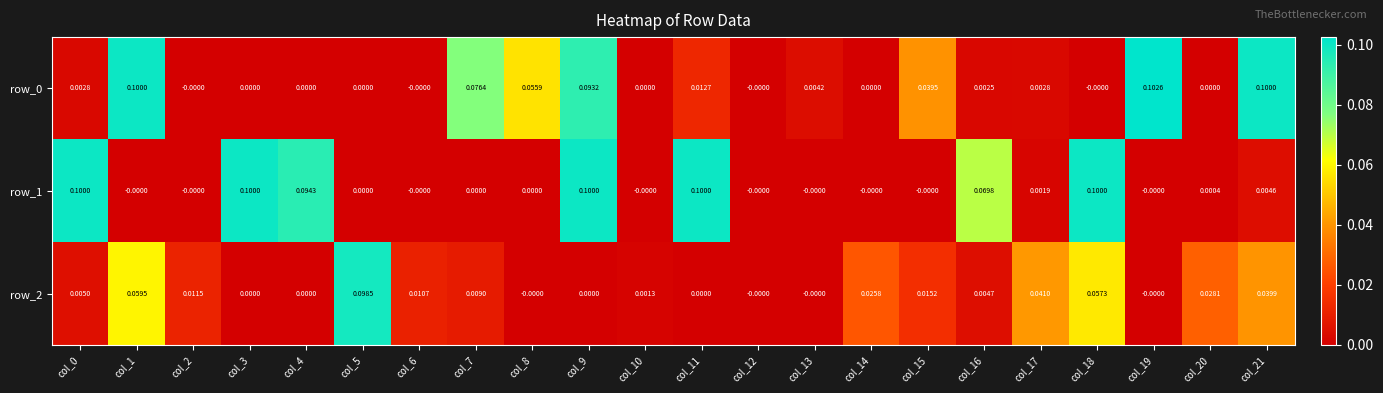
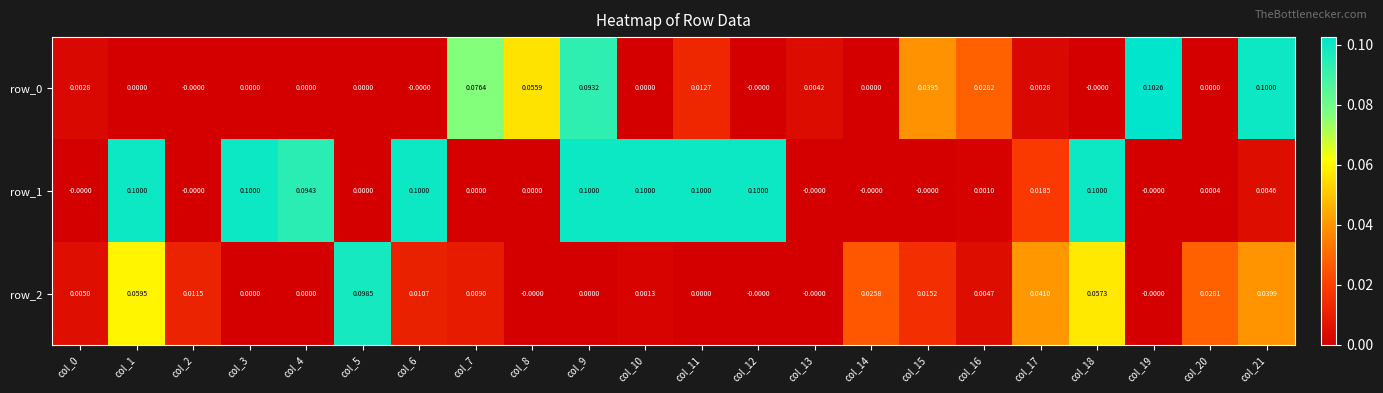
  {
    "row_0": {
      "col_0": 0.0028,
-     "col_1": 0.1000,
+     "col_1": 0.0000,
      "col_2": -0.0000,
      "col_3": 0.0000,
      "col_4": 0.0000,
      "col_5": 0.0000,
      "col_6": -0.0000,
      "col_7": 0.0764,
      "col_8": 0.0559,
      "col_9": 0.0932,
      "col_10": 0.0000,
      "col_11": 0.0127,
      "col_12": -0.0000,
      "col_13": 0.0042,
      "col_14": 0.0000,
      "col_15": 0.0395,
-     "col_16": 0.0025,
+     "col_16": 0.0282,
      "col_17": 0.0028,
      "col_18": -0.0000,
      "col_19": 0.1026,
      "col_20": 0.0000,
      "col_21": 0.1000
    },
    "row_1": {
-     "col_0": 0.1000,
-     "col_1": -0.0000,
+     "col_0": -0.0000,
+     "col_1": 0.1000,
      "col_2": -0.0000,
      "col_3": 0.1000,
      "col_4": 0.0943,
      "col_5": 0.0000,
-     "col_6": -0.0000,
+     "col_6": 0.1000,
      "col_7": 0.0000,
      "col_8": 0.0000,
      "col_9": 0.1000,
-     "col_10": -0.0000,
+     "col_10": 0.1000,
      "col_11": 0.1000,
-     "col_12": -0.0000,
+     "col_12": 0.1000,
      "col_13": -0.0000,
      "col_14": -0.0000,
      "col_15": -0.0000,
-     "col_16": 0.0698,
-     "col_17": 0.0019,
+     "col_16": 0.0010,
+     "col_17": 0.0185,
      "col_18": 0.1000,
      "col_19": -0.0000,
      "col_20": 0.0004,
      "col_21": 0.0046
    },
    "row_2": {
      "col_0": 0.0050,
      "col_1": 0.0595,
      "col_2": 0.0115,
      "col_3": 0.0000,
      "col_4": 0.0000,
      "col_5": 0.0985,
      "col_6": 0.0107,
      "col_7": 0.0090,
      "col_8": -0.0000,
      "col_9": 0.0000,
      "col_10": 0.0013,
      "col_11": 0.0000,
      "col_12": -0.0000,
      "col_13": -0.0000,
      "col_14": 0.0258,
      "col_15": 0.0152,
      "col_16": 0.0047,
      "col_17": 0.0410,
      "col_18": 0.0573,
      "col_19": -0.0000,
      "col_20": 0.0281,
      "col_21": 0.0399
    }
  }
